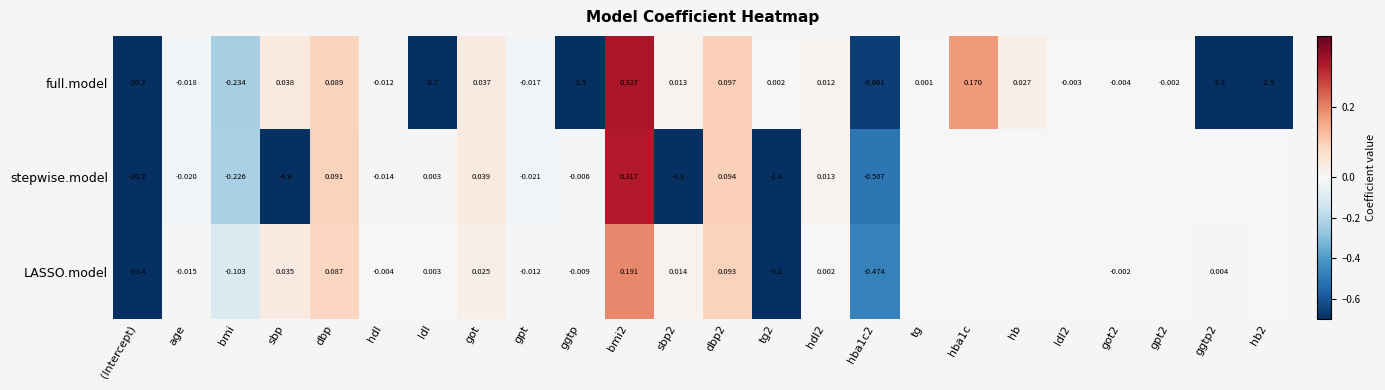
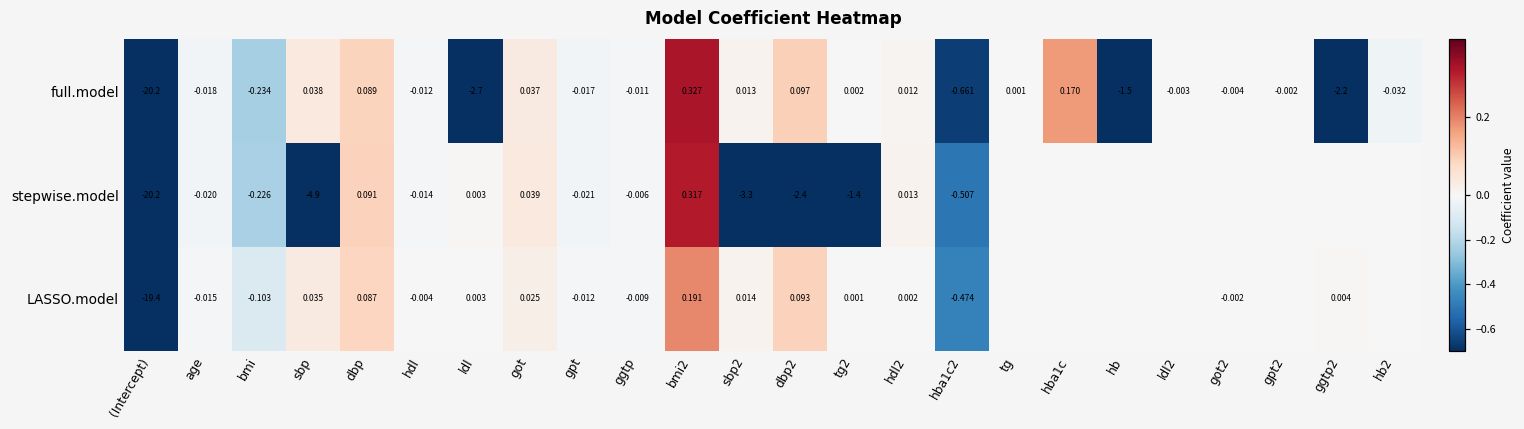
  {
    "full.model": {
      "(Intercept)": -20.2,
      "age": -0.018,
      "bmi": -0.234,
      "sbp": 0.038,
      "dbp": 0.089,
      "hdl": -0.012,
      "ldl": -2.7,
      "got": 0.037,
      "gpt": -0.017,
-     "ggtp": -3.5,
+     "ggtp": -0.011,
      "bmi2": 0.327,
      "sbp2": 0.013,
      "dbp2": 0.097,
      "tg2": 0.002,
      "hdl2": 0.012,
      "hba1c2": -0.661,
      "tg": 0.001,
      "hba1c": 0.170,
-     "hb": 0.027,
+     "hb": -1.5,
      "ldl2": -0.003,
      "got2": -0.004,
      "gpt2": -0.002,
      "ggtp2": -2.2,
-     "hb2": -2.9
+     "hb2": -0.032
    },
    "stepwise.model": {
      "(Intercept)": -20.2,
      "age": -0.020,
      "bmi": -0.226,
      "sbp": -4.9,
      "dbp": 0.091,
      "hdl": -0.014,
      "ldl": 0.003,
      "got": 0.039,
      "gpt": -0.021,
      "ggtp": -0.006,
      "bmi2": 0.317,
      "sbp2": -3.3,
-     "dbp2": 0.094,
+     "dbp2": -2.4,
      "tg2": -1.4,
      "hdl2": 0.013,
      "hba1c2": -0.507
    },
    "LASSO.model": {
      "(Intercept)": -19.4,
      "age": -0.015,
      "bmi": -0.103,
      "sbp": 0.035,
      "dbp": 0.087,
      "hdl": -0.004,
      "ldl": 0.003,
      "got": 0.025,
      "gpt": -0.012,
      "ggtp": -0.009,
      "bmi2": 0.191,
      "sbp2": 0.014,
      "dbp2": 0.093,
-     "tg2": -3.2,
+     "tg2": 0.001,
      "hdl2": 0.002,
      "hba1c2": -0.474,
      "got2": -0.002,
      "ggtp2": 0.004
    }
  }
